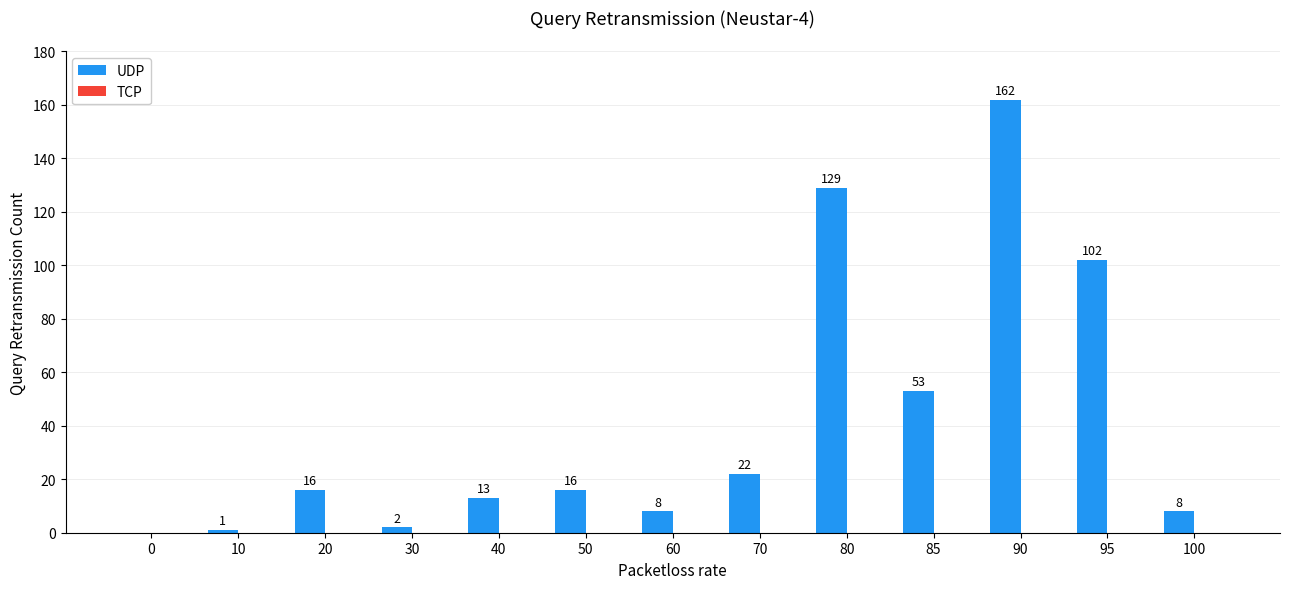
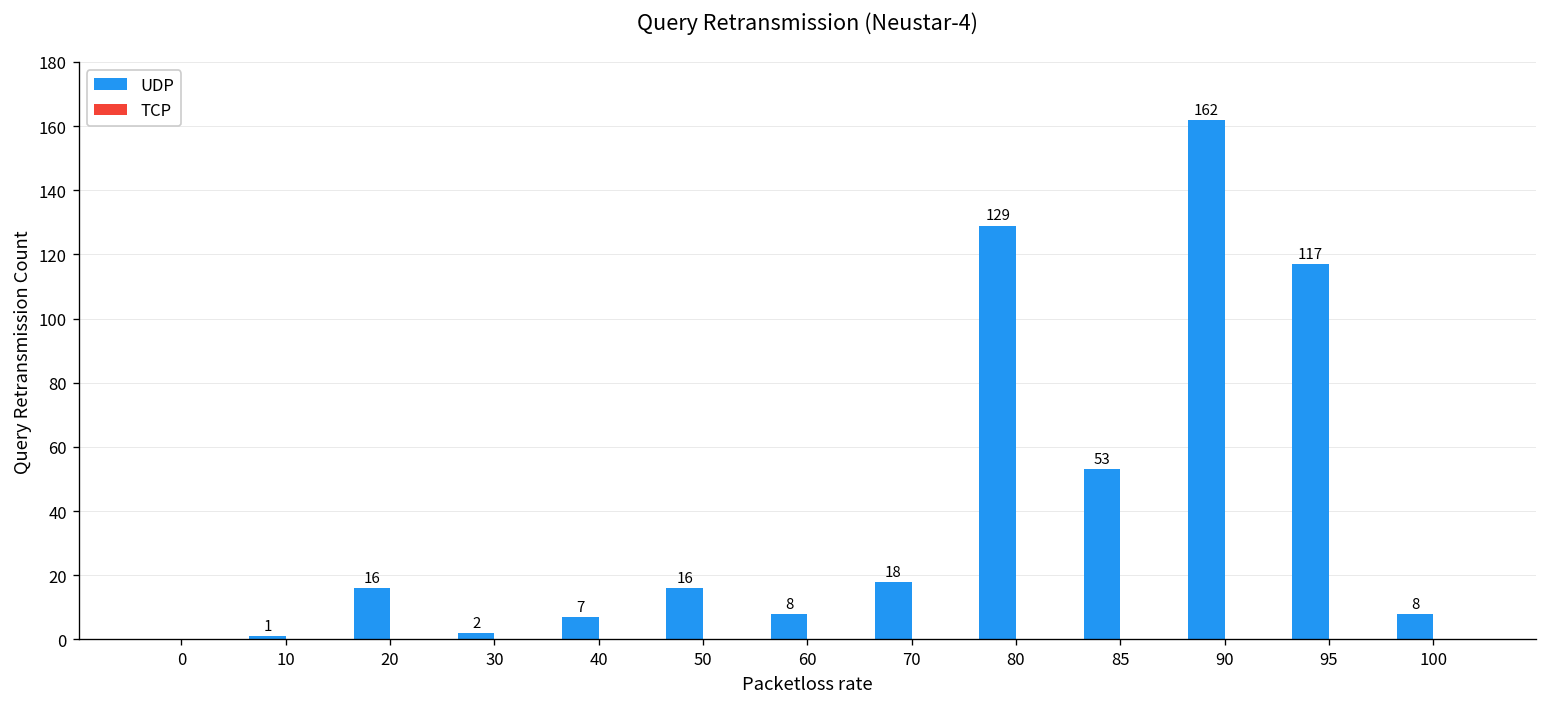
  {
    "UDP": {
      "10": 1,
      "20": 16,
      "30": 2,
-     "40": 13,
+     "40": 7,
      "50": 16,
      "60": 8,
-     "70": 22,
+     "70": 18,
      "80": 129,
      "85": 53,
      "90": 162,
-     "95": 102,
+     "95": 117,
      "100": 8
    },
    "TCP": {
      "0": 0,
      "10": 0,
      "20": 0,
      "30": 0,
      "40": 0,
      "50": 0,
      "60": 0,
      "70": 0,
      "80": 0,
      "85": 0,
      "90": 0,
      "95": 0,
      "100": 0
    }
  }
